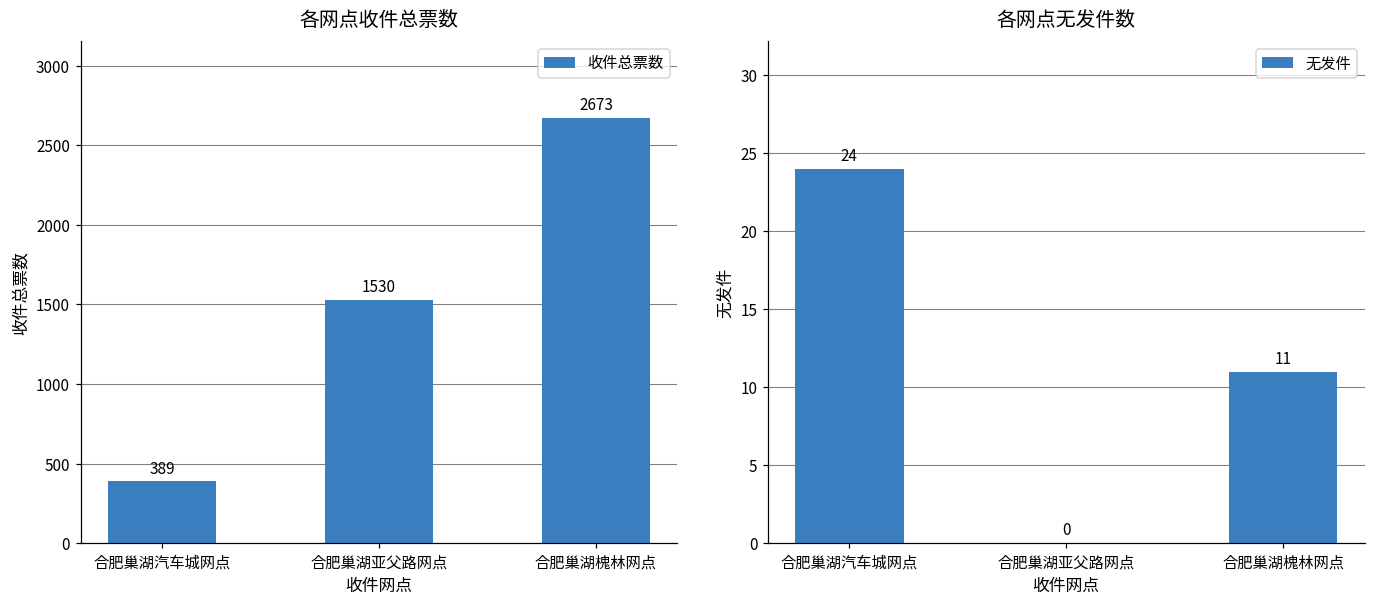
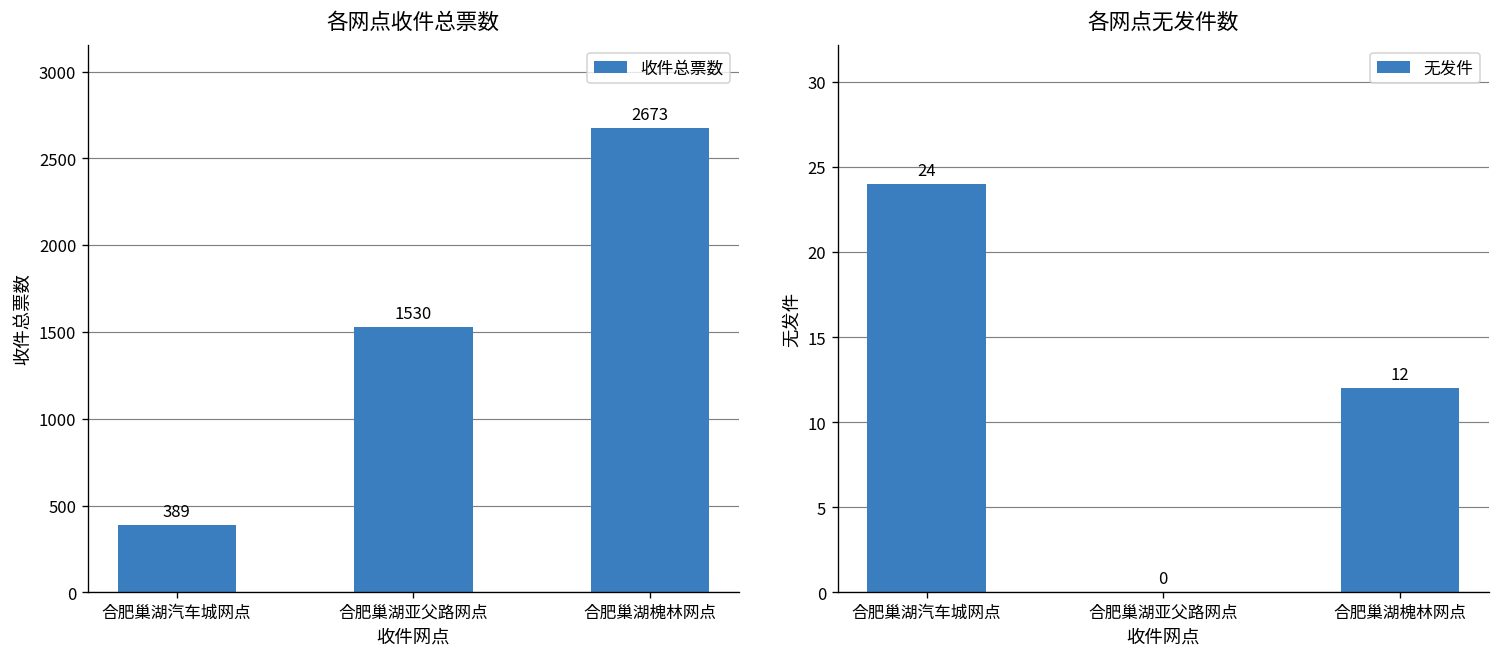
  {
    "各网点收件总票数": {
      "合肥巢湖汽车城网点": 389,
      "合肥巢湖亚父路网点": 1530,
      "合肥巢湖槐林网点": 2673
    },
    "各网点无发件数": {
      "合肥巢湖汽车城网点": 24,
      "合肥巢湖亚父路网点": 0,
-     "合肥巢湖槐林网点": 11
+     "合肥巢湖槐林网点": 12
    }
  }
